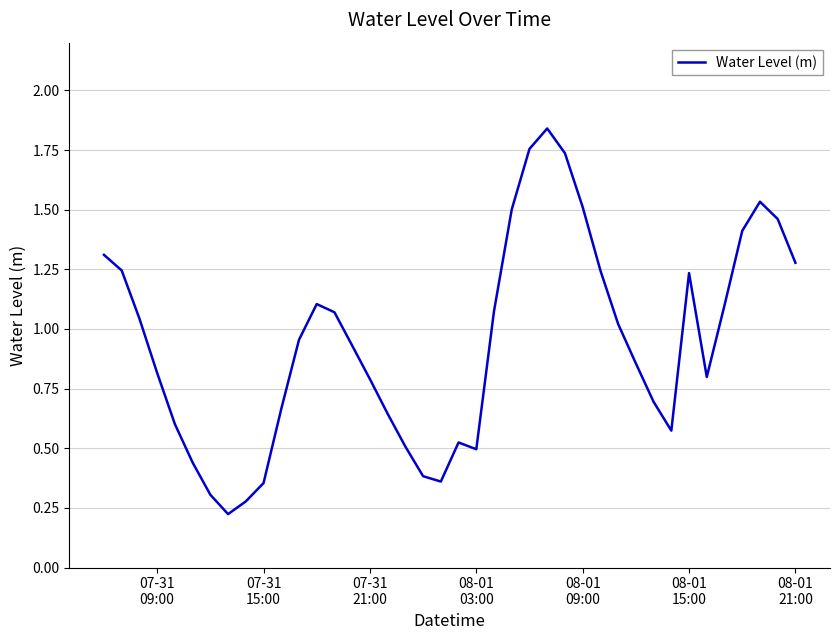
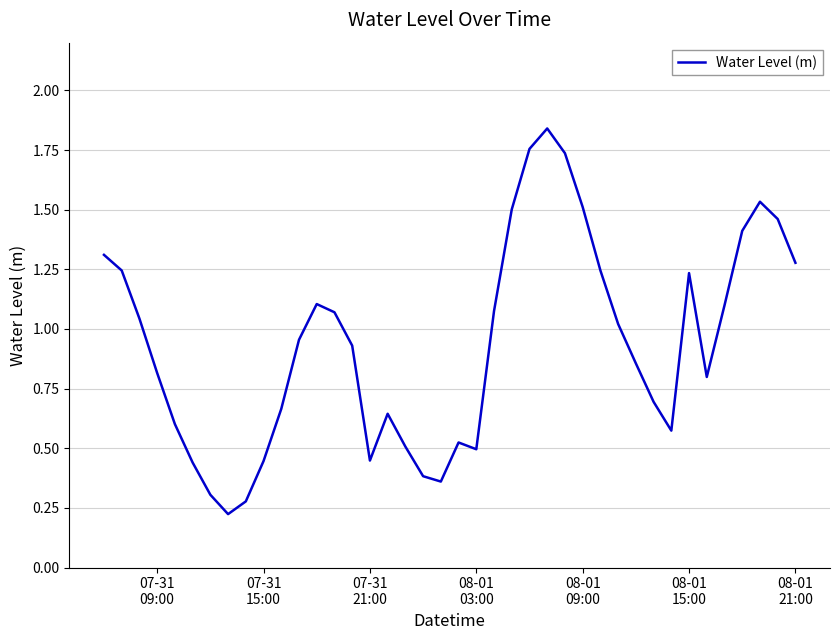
  {
    "07-31 09:00": 0.82,
-   "07-31 15:00": 0.35,
-   "07-31 21:00": 0.79,
+   "07-31 15:00": 0.45,
+   "07-31 21:00": 0.45,
    "08-01 03:00": 0.50,
    "08-01 09:00": 1.51,
    "08-01 15:00": 1.23,
    "08-01 21:00": 1.28
  }
